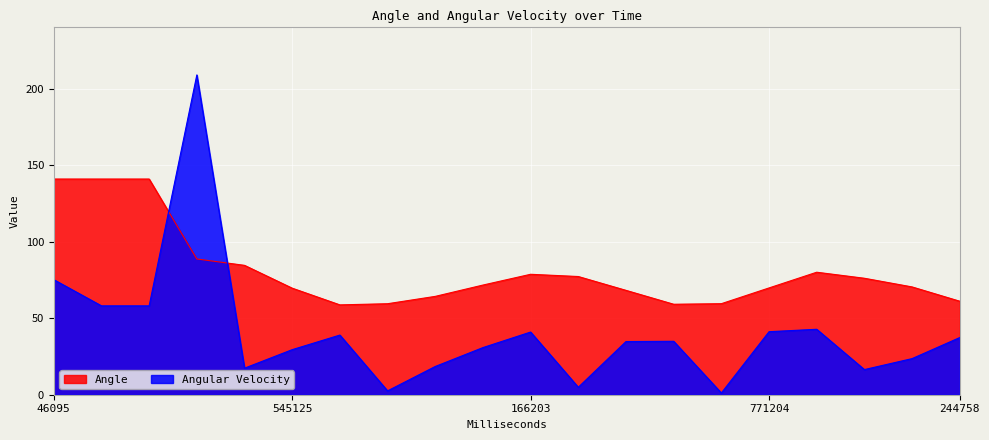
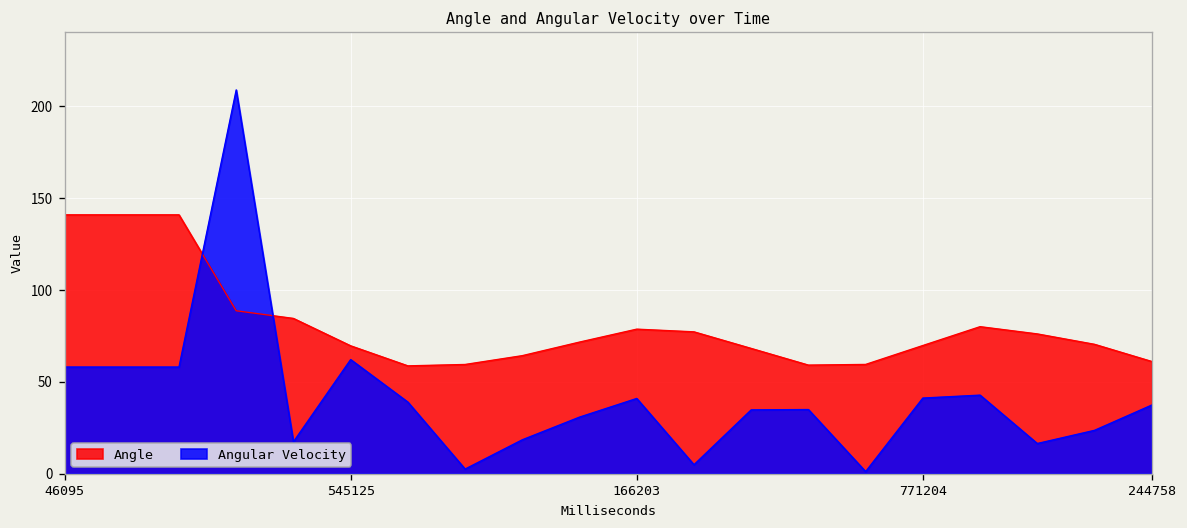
  {
    "Angle": {
      "46095": 141,
      "545125": 70,
      "166203": 79,
      "771204": 70,
      "244758": 61
    },
    "Angular Velocity": {
-     "46095": 75,
-     "545125": 29,
+     "46095": 58,
+     "545125": 62,
      "166203": 41,
      "771204": 41,
      "244758": 37
    }
  }
